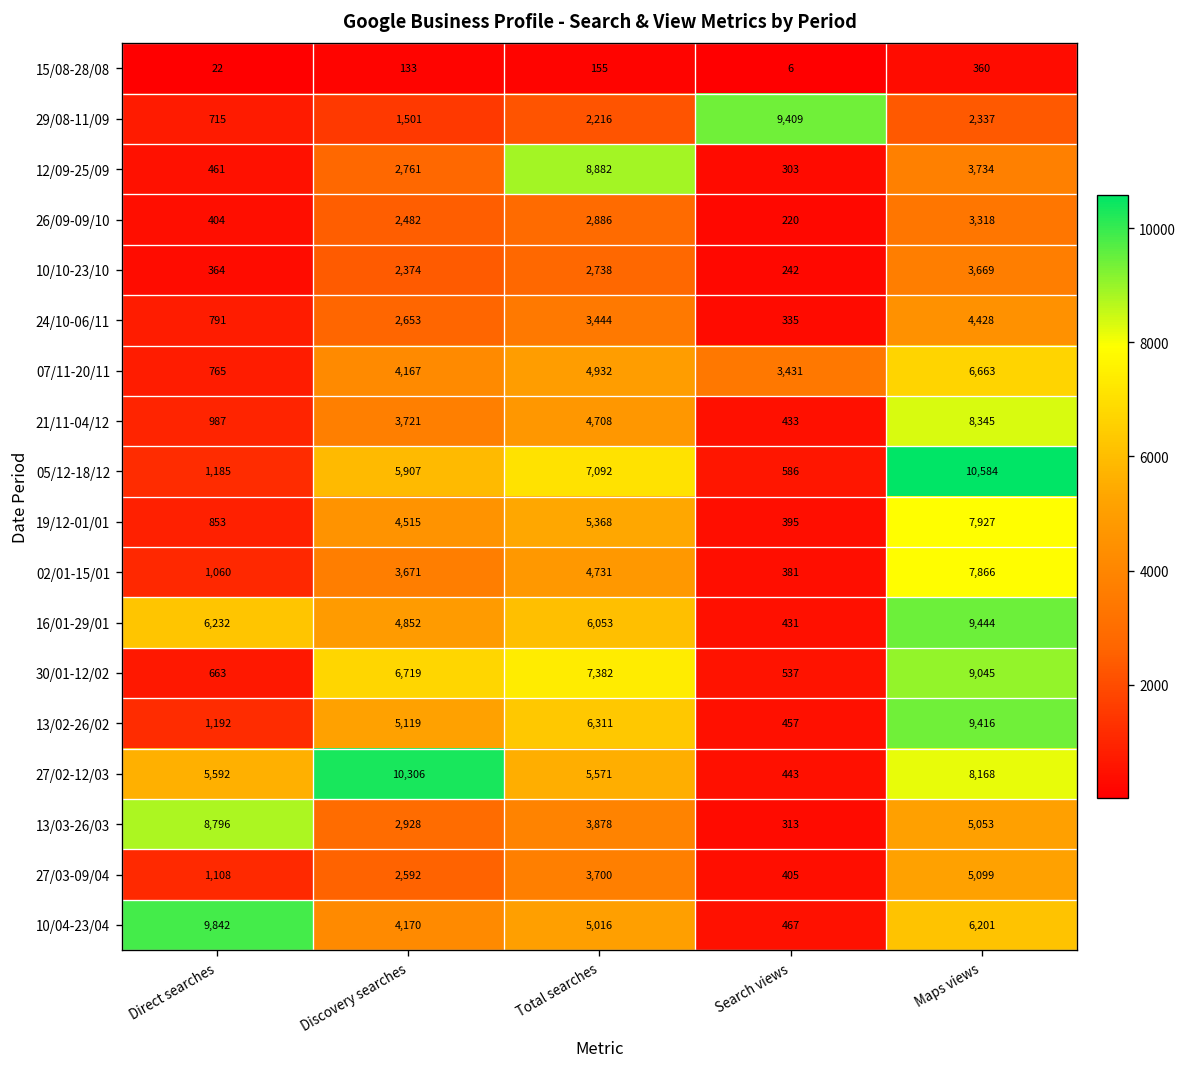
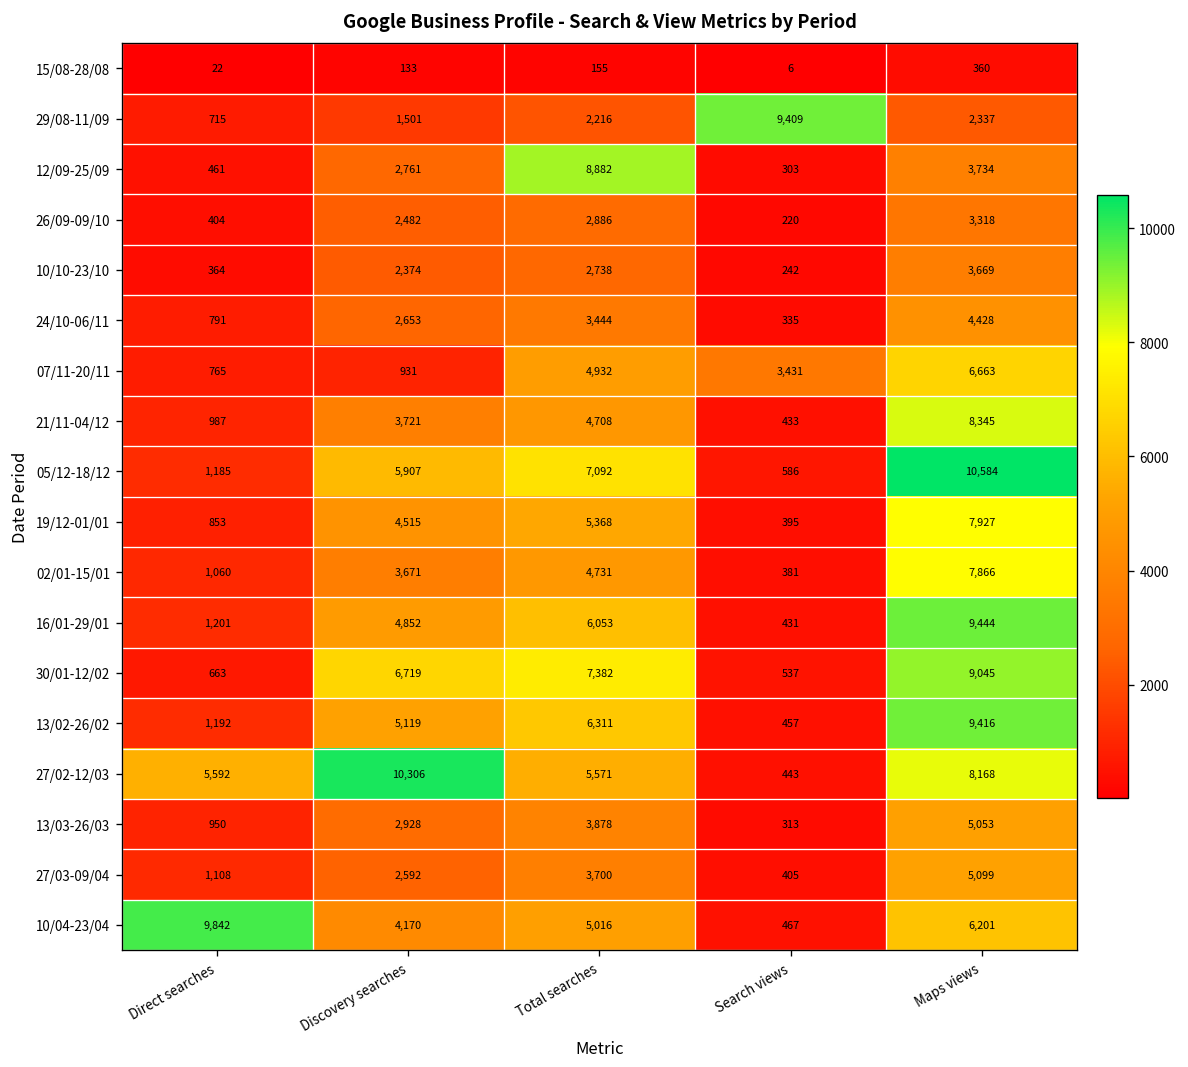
  {
    "15/08-28/08": {
      "Direct searches": "22",
      "Discovery searches": "133",
      "Total searches": "155",
      "Search views": "6",
      "Maps views": "360"
    },
    "29/08-11/09": {
      "Direct searches": "715",
      "Discovery searches": "1,501",
      "Total searches": "2,216",
      "Search views": "9,409",
      "Maps views": "2,337"
    },
    "12/09-25/09": {
      "Direct searches": "461",
      "Discovery searches": "2,761",
      "Total searches": "8,882",
      "Search views": "303",
      "Maps views": "3,734"
    },
    "26/09-09/10": {
      "Direct searches": "404",
      "Discovery searches": "2,482",
      "Total searches": "2,886",
      "Search views": "220",
      "Maps views": "3,318"
    },
    "10/10-23/10": {
      "Direct searches": "364",
      "Discovery searches": "2,374",
      "Total searches": "2,738",
      "Search views": "242",
      "Maps views": "3,669"
    },
    "24/10-06/11": {
      "Direct searches": "791",
      "Discovery searches": "2,653",
      "Total searches": "3,444",
      "Search views": "335",
      "Maps views": "4,428"
    },
    "07/11-20/11": {
      "Direct searches": "765",
-     "Discovery searches": "4,167",
+     "Discovery searches": "931",
      "Total searches": "4,932",
      "Search views": "3,431",
      "Maps views": "6,663"
    },
    "21/11-04/12": {
      "Direct searches": "987",
      "Discovery searches": "3,721",
      "Total searches": "4,708",
      "Search views": "433",
      "Maps views": "8,345"
    },
    "05/12-18/12": {
      "Direct searches": "1,185",
      "Discovery searches": "5,907",
      "Total searches": "7,092",
      "Search views": "586",
      "Maps views": "10,584"
    },
    "19/12-01/01": {
      "Direct searches": "853",
      "Discovery searches": "4,515",
      "Total searches": "5,368",
      "Search views": "395",
      "Maps views": "7,927"
    },
    "02/01-15/01": {
      "Direct searches": "1,060",
      "Discovery searches": "3,671",
      "Total searches": "4,731",
      "Search views": "381",
      "Maps views": "7,866"
    },
    "16/01-29/01": {
-     "Direct searches": "6,232",
+     "Direct searches": "1,201",
      "Discovery searches": "4,852",
      "Total searches": "6,053",
      "Search views": "431",
      "Maps views": "9,444"
    },
    "30/01-12/02": {
      "Direct searches": "663",
      "Discovery searches": "6,719",
      "Total searches": "7,382",
      "Search views": "537",
      "Maps views": "9,045"
    },
    "13/02-26/02": {
      "Direct searches": "1,192",
      "Discovery searches": "5,119",
      "Total searches": "6,311",
      "Search views": "457",
      "Maps views": "9,416"
    },
    "27/02-12/03": {
      "Direct searches": "5,592",
      "Discovery searches": "10,306",
      "Total searches": "5,571",
      "Search views": "443",
      "Maps views": "8,168"
    },
    "13/03-26/03": {
-     "Direct searches": "8,796",
+     "Direct searches": "950",
      "Discovery searches": "2,928",
      "Total searches": "3,878",
      "Search views": "313",
      "Maps views": "5,053"
    },
    "27/03-09/04": {
      "Direct searches": "1,108",
      "Discovery searches": "2,592",
      "Total searches": "3,700",
      "Search views": "405",
      "Maps views": "5,099"
    },
    "10/04-23/04": {
      "Direct searches": "9,842",
      "Discovery searches": "4,170",
      "Total searches": "5,016",
      "Search views": "467",
      "Maps views": "6,201"
    }
  }
